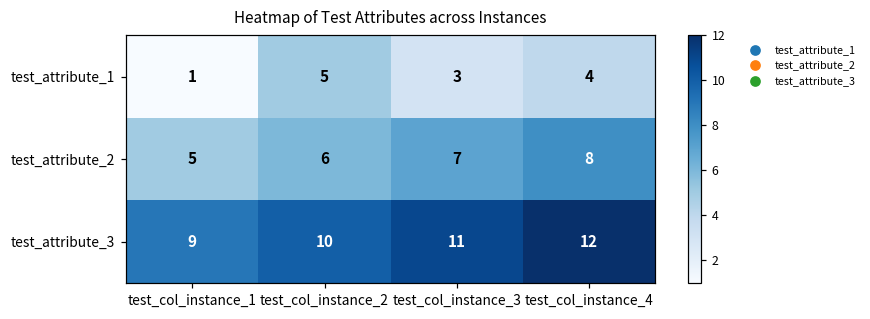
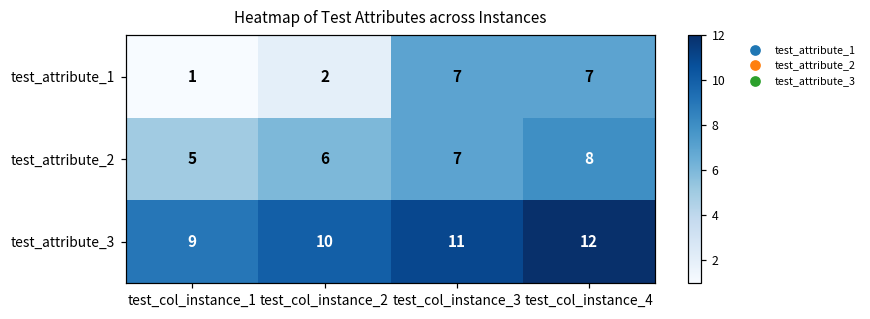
  {
    "test_attribute_1": {
      "test_col_instance_1": 1,
-     "test_col_instance_2": 5,
-     "test_col_instance_3": 3,
-     "test_col_instance_4": 4
+     "test_col_instance_2": 2,
+     "test_col_instance_3": 7,
+     "test_col_instance_4": 7
    },
    "test_attribute_2": {
      "test_col_instance_1": 5,
      "test_col_instance_2": 6,
      "test_col_instance_3": 7,
      "test_col_instance_4": 8
    },
    "test_attribute_3": {
      "test_col_instance_1": 9,
      "test_col_instance_2": 10,
      "test_col_instance_3": 11,
      "test_col_instance_4": 12
    }
  }
